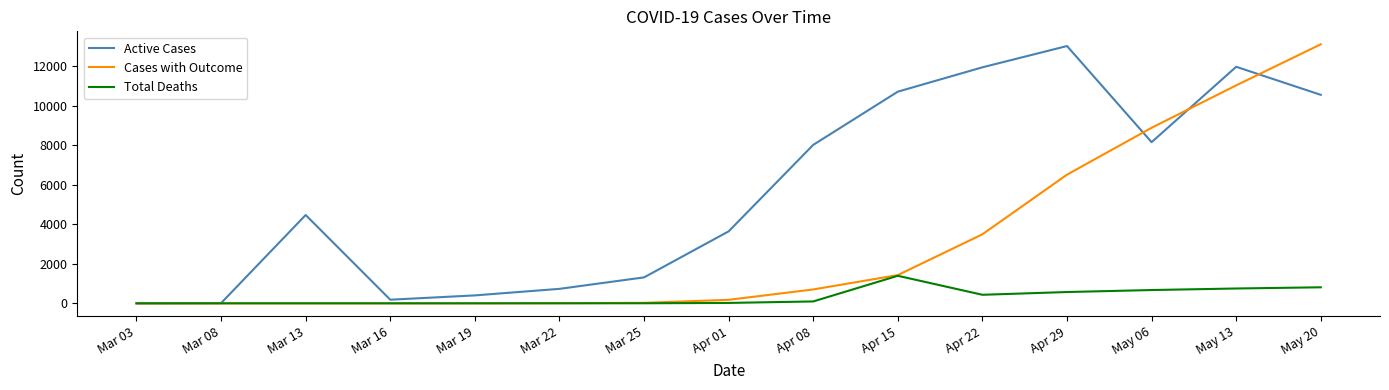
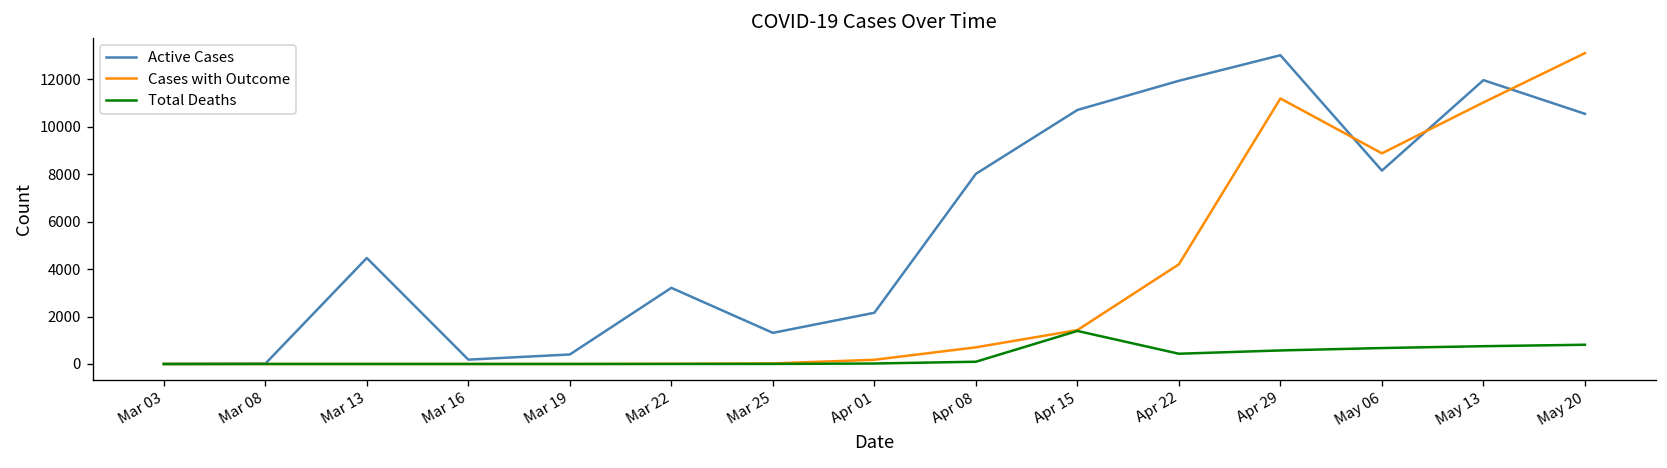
  {
    "Active Cases": {
      "Mar 13": 4500,
      "Mar 16": 200,
      "Mar 19": 400,
-     "Mar 22": 700,
+     "Mar 22": 3200,
      "Mar 25": 1300,
-     "Apr 01": 3600,
+     "Apr 01": 2200,
      "Apr 08": 8000,
      "Apr 15": 10700,
      "Apr 22": 11900,
      "Apr 29": 13000,
      "May 06": 8200,
      "May 13": 12000,
      "May 20": 10500
    },
    "Cases with Outcome": {
      "Apr 01": 200,
      "Apr 08": 700,
-     "Apr 22": 3500,
-     "Apr 29": 6500,
+     "Apr 22": 4200,
+     "Apr 29": 11200,
      "May 06": 8900,
      "May 13": 11000,
      "May 20": 13100
    },
    "Total Deaths": {
      "Apr 01": 0,
      "Apr 08": 100,
      "Apr 22": 400,
      "Apr 29": 600,
      "May 06": 700,
      "May 13": 800,
      "May 20": 800
    }
  }
